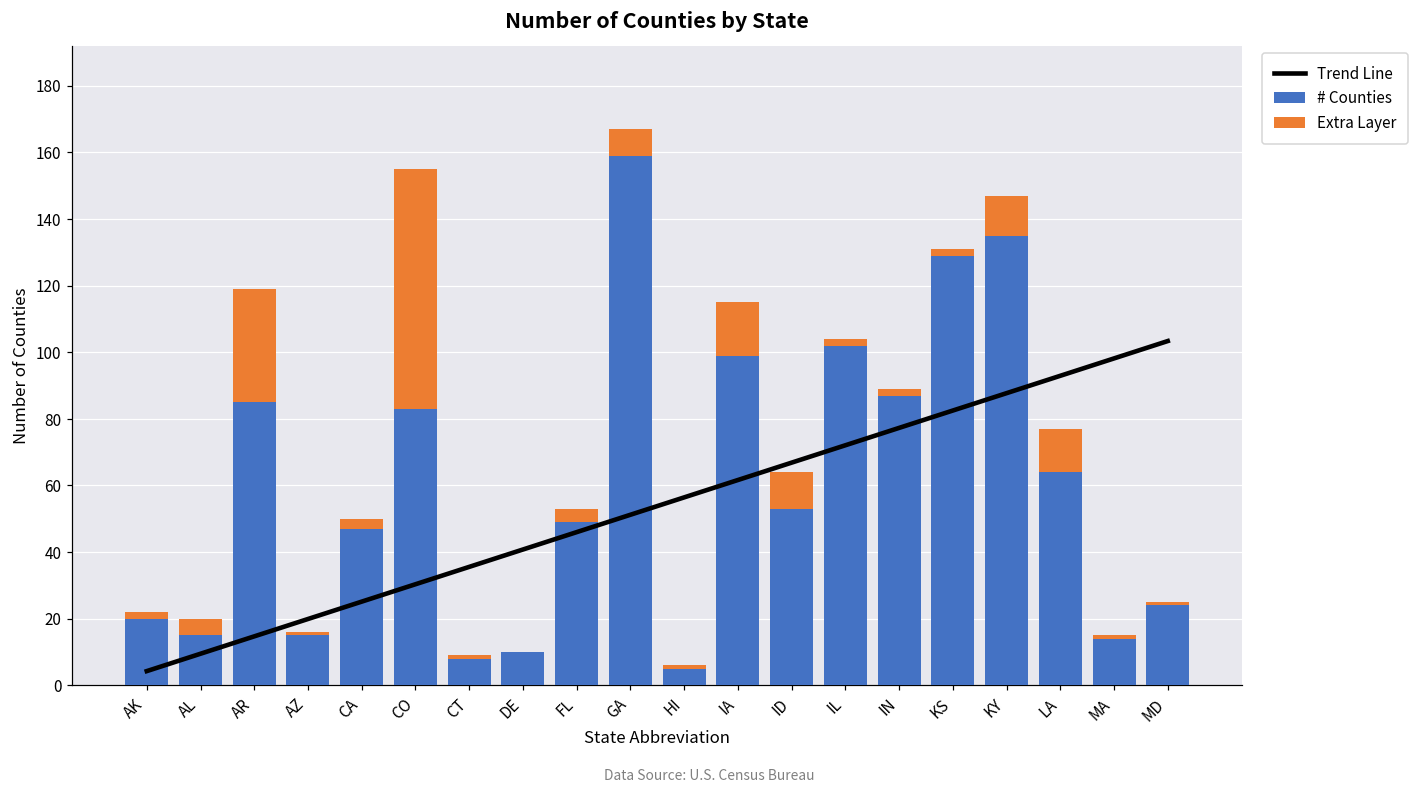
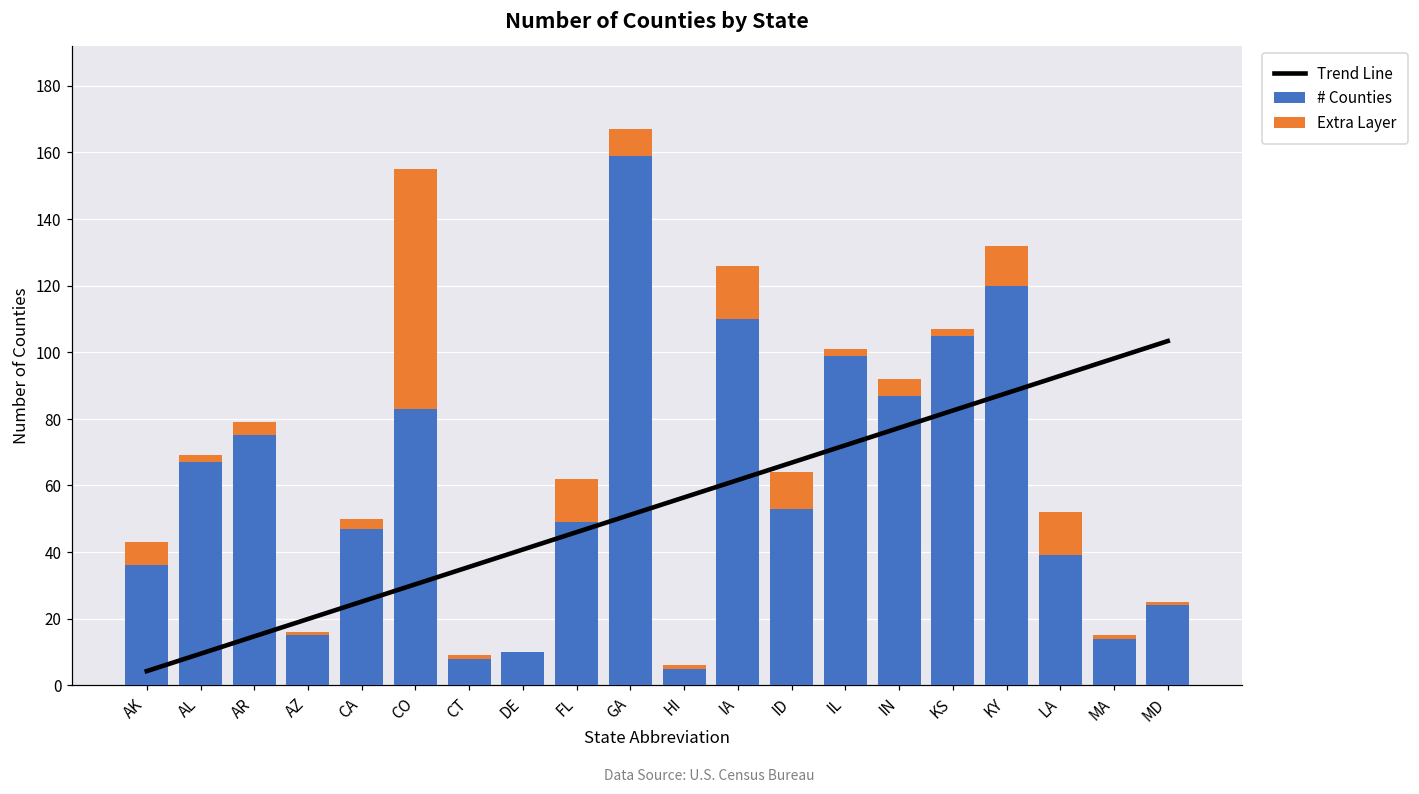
  {
    "# Counties": {
-     "AK": 20,
-     "AL": 15,
-     "AR": 85,
+     "AK": 36,
+     "AL": 67,
+     "AR": 75,
      "AZ": 15,
      "CA": 47,
      "CO": 83,
      "CT": 8,
      "DE": 10,
      "FL": 49,
      "GA": 159,
      "HI": 5,
-     "IA": 99,
+     "IA": 110,
      "ID": 53,
-     "IL": 102,
+     "IL": 99,
      "IN": 87,
-     "KS": 129,
-     "KY": 135,
-     "LA": 64,
+     "KS": 105,
+     "KY": 120,
+     "LA": 39,
      "MA": 14,
      "MD": 24
    },
    "Trend Line": {
      "AK": 4,
      "AL": 9,
      "AR": 15,
      "AZ": 20,
      "CA": 25,
      "CO": 30,
      "CT": 36,
      "DE": 41,
      "FL": 46,
      "GA": 51,
      "HI": 56,
      "IA": 62,
      "ID": 67,
      "IL": 72,
      "IN": 77,
      "KS": 82,
      "KY": 88,
      "LA": 93,
      "MA": 98,
      "MD": 103
    },
    "Extra Layer": {
-     "AK": 2,
-     "AL": 5,
-     "AR": 34,
+     "AK": 7,
+     "AL": 2,
+     "AR": 4,
      "AZ": 1,
      "CA": 3,
      "CO": 72,
      "CT": 1,
      "DE": 0,
-     "FL": 4,
+     "FL": 13,
      "GA": 8,
      "HI": 1,
      "IA": 16,
      "ID": 11,
      "IL": 2,
-     "IN": 2,
+     "IN": 5,
      "KS": 2,
      "KY": 12,
      "LA": 13,
      "MA": 1,
      "MD": 1
    }
  }
